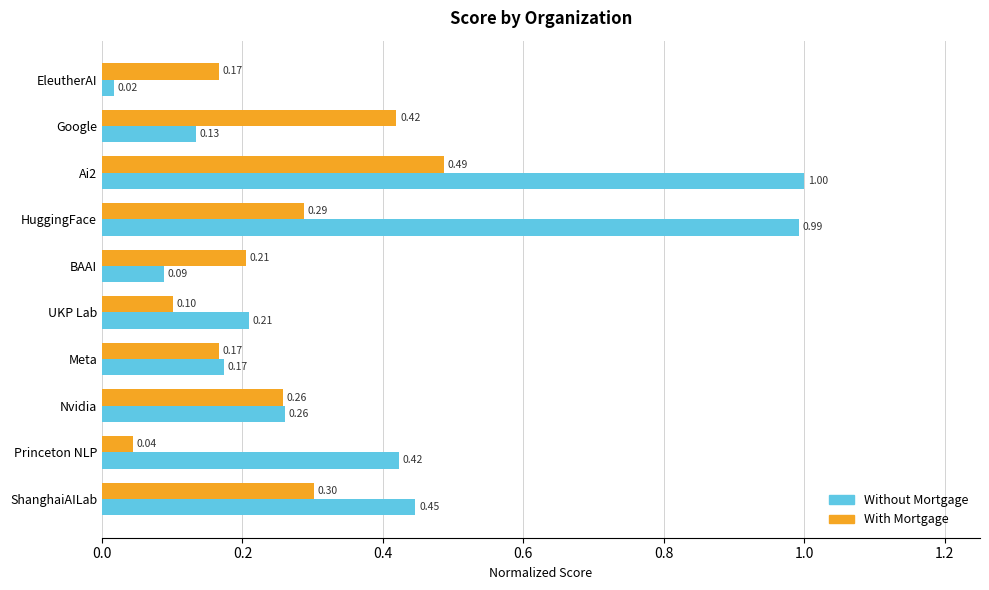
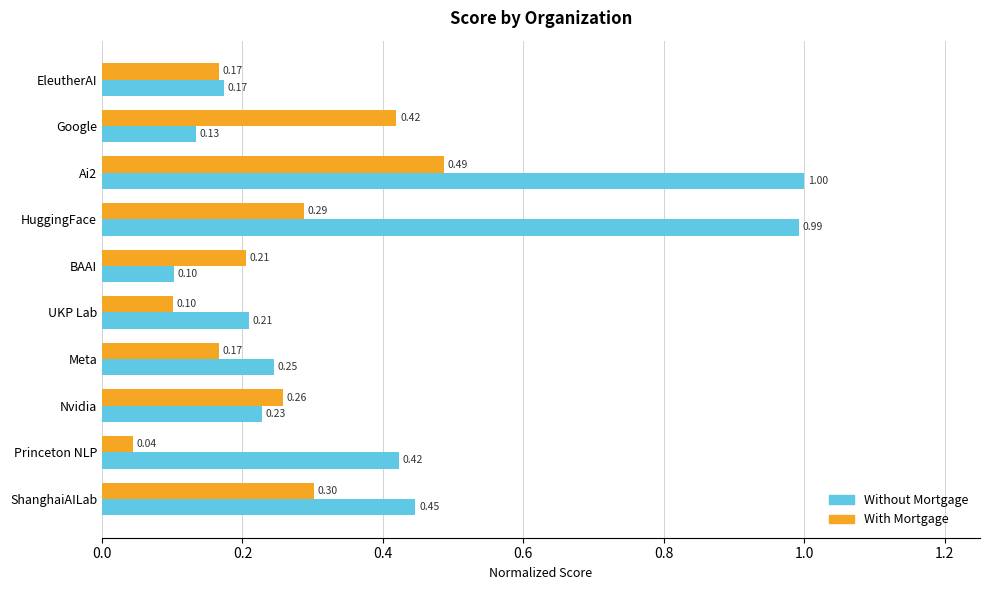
  {
    "Without Mortgage": {
-     "EleutherAI": 0.02,
+     "EleutherAI": 0.17,
      "Google": 0.13,
      "Ai2": 1.00,
      "HuggingFace": 0.99,
-     "BAAI": 0.09,
+     "BAAI": 0.10,
      "UKP Lab": 0.21,
-     "Meta": 0.17,
-     "Nvidia": 0.26,
+     "Meta": 0.25,
+     "Nvidia": 0.23,
      "Princeton NLP": 0.42,
      "ShanghaiAILab": 0.45
    },
    "With Mortgage": {
      "EleutherAI": 0.17,
      "Google": 0.42,
      "Ai2": 0.49,
      "HuggingFace": 0.29,
      "BAAI": 0.21,
      "UKP Lab": 0.10,
      "Meta": 0.17,
      "Nvidia": 0.26,
      "Princeton NLP": 0.04,
      "ShanghaiAILab": 0.30
    }
  }
